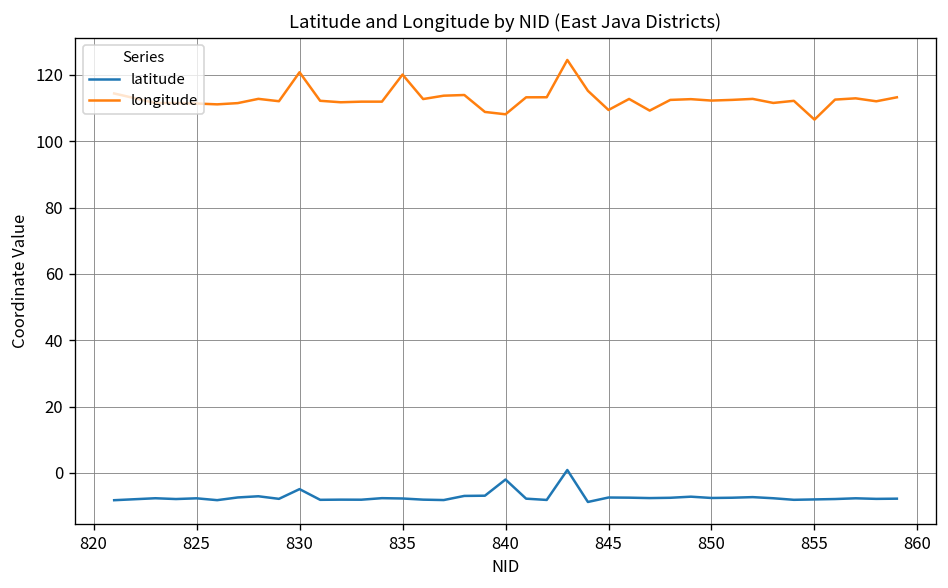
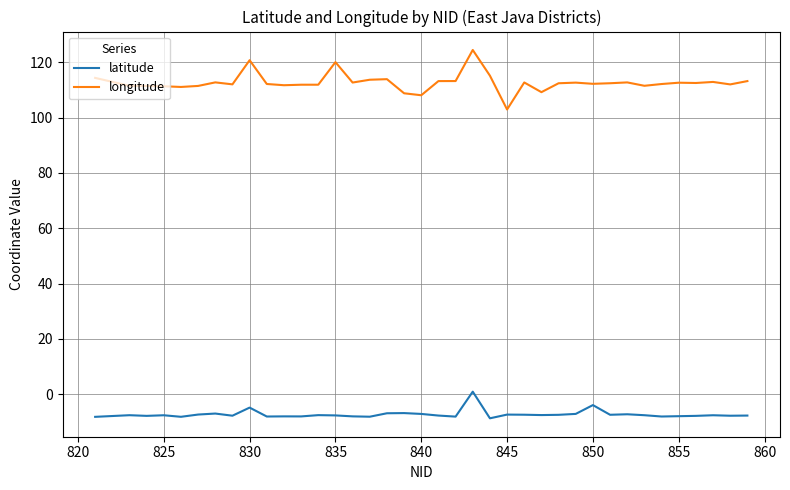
  {
    "latitude": {
      "825": -8,
      "830": -5,
      "835": -8,
-     "840": -2,
+     "840": -7,
      "845": -7,
-     "850": -8,
+     "850": -4,
      "855": -8
    },
    "longitude": {
      "830": 121,
      "835": 120,
      "840": 108,
-     "845": 109,
+     "845": 103,
      "850": 112,
-     "855": 106
+     "855": 113
    }
  }
